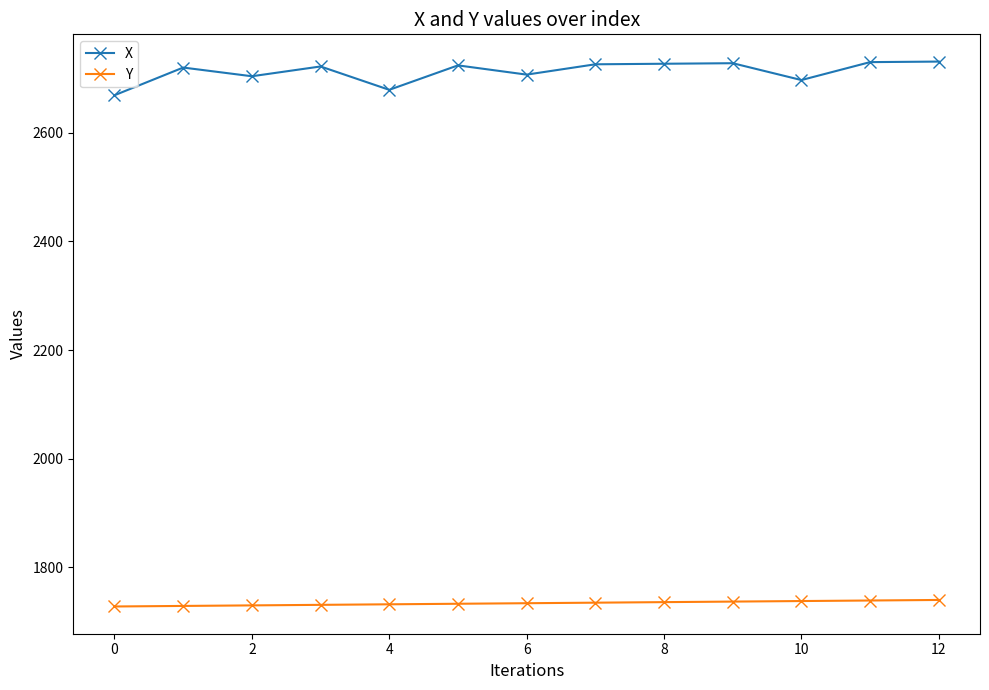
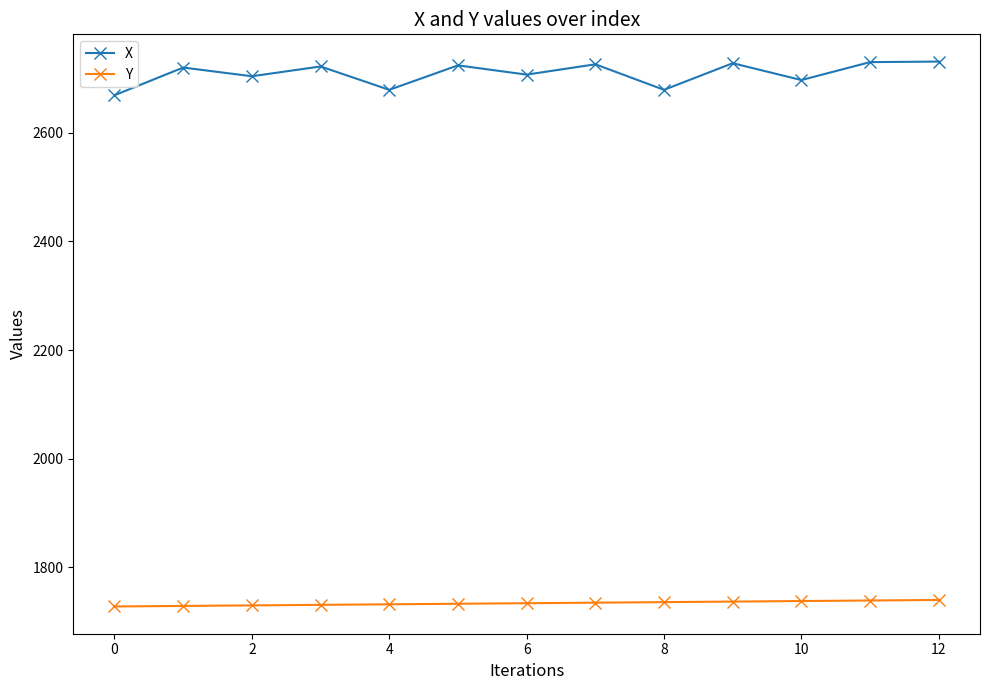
  {
    "X": {
      "0": 2670,
      "2": 2700,
      "4": 2680,
      "6": 2710,
-     "8": 2730,
+     "8": 2680,
      "10": 2700,
      "12": 2730
    },
    "Y": {
      "0": 1730,
      "2": 1730,
      "4": 1730,
      "6": 1730,
      "8": 1740,
      "10": 1740,
      "12": 1740
    }
  }
